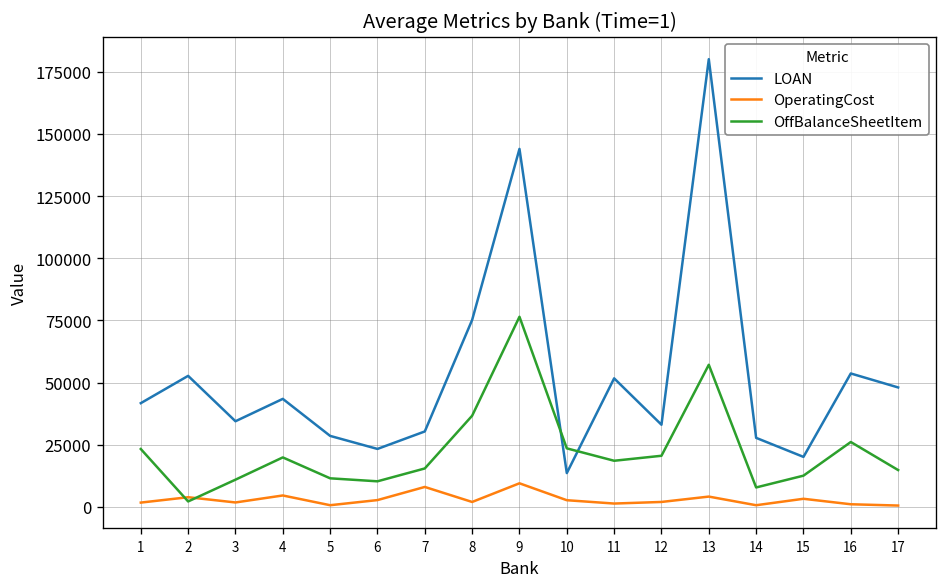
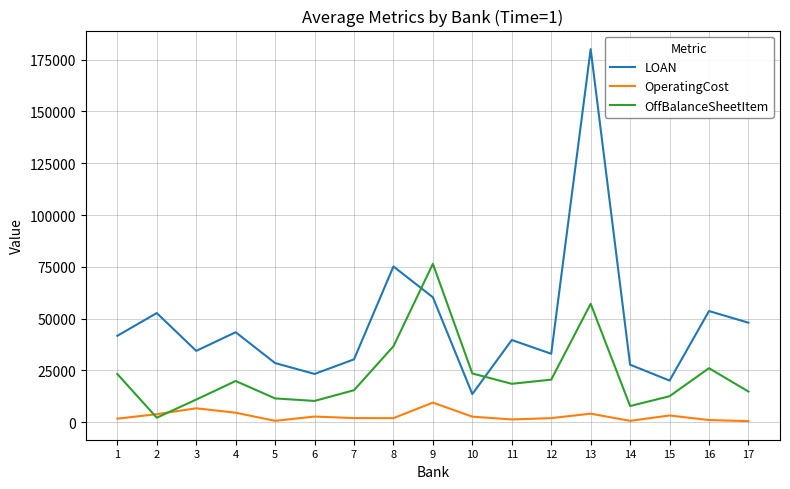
  {
    "LOAN": {
      "1": 42000,
      "2": 53000,
      "3": 34000,
      "4": 43000,
      "5": 29000,
      "6": 23000,
      "7": 30000,
      "8": 75000,
-     "9": 144000,
+     "9": 60000,
      "10": 14000,
-     "11": 52000,
+     "11": 40000,
      "12": 33000,
      "13": 180000,
      "14": 28000,
      "15": 20000,
      "16": 54000,
      "17": 48000
    },
    "OperatingCost": {
      "1": 2000,
      "2": 4000,
-     "3": 2000,
+     "3": 7000,
      "4": 5000,
      "5": 1000,
      "6": 3000,
-     "7": 8000,
+     "7": 2000,
      "8": 2000,
      "9": 9000,
      "10": 3000,
      "11": 1000,
      "12": 2000,
      "13": 4000,
      "14": 1000,
      "15": 3000,
      "16": 1000,
      "17": 1000
    },
    "OffBalanceSheetItem": {
      "1": 23000,
      "2": 2000,
      "3": 11000,
      "4": 20000,
      "5": 11000,
      "6": 10000,
      "7": 15000,
      "8": 37000,
      "9": 76000,
      "10": 24000,
      "11": 19000,
      "12": 21000,
      "13": 57000,
      "14": 8000,
      "15": 13000,
      "16": 26000,
      "17": 15000
    }
  }
